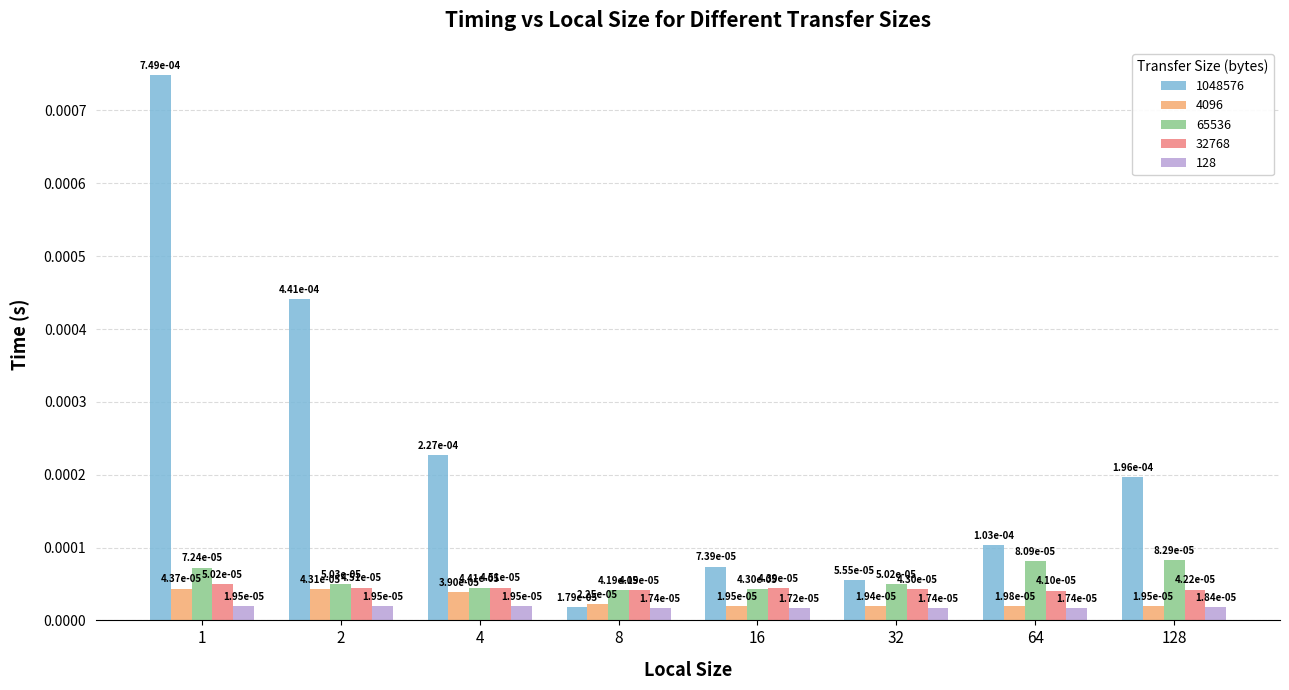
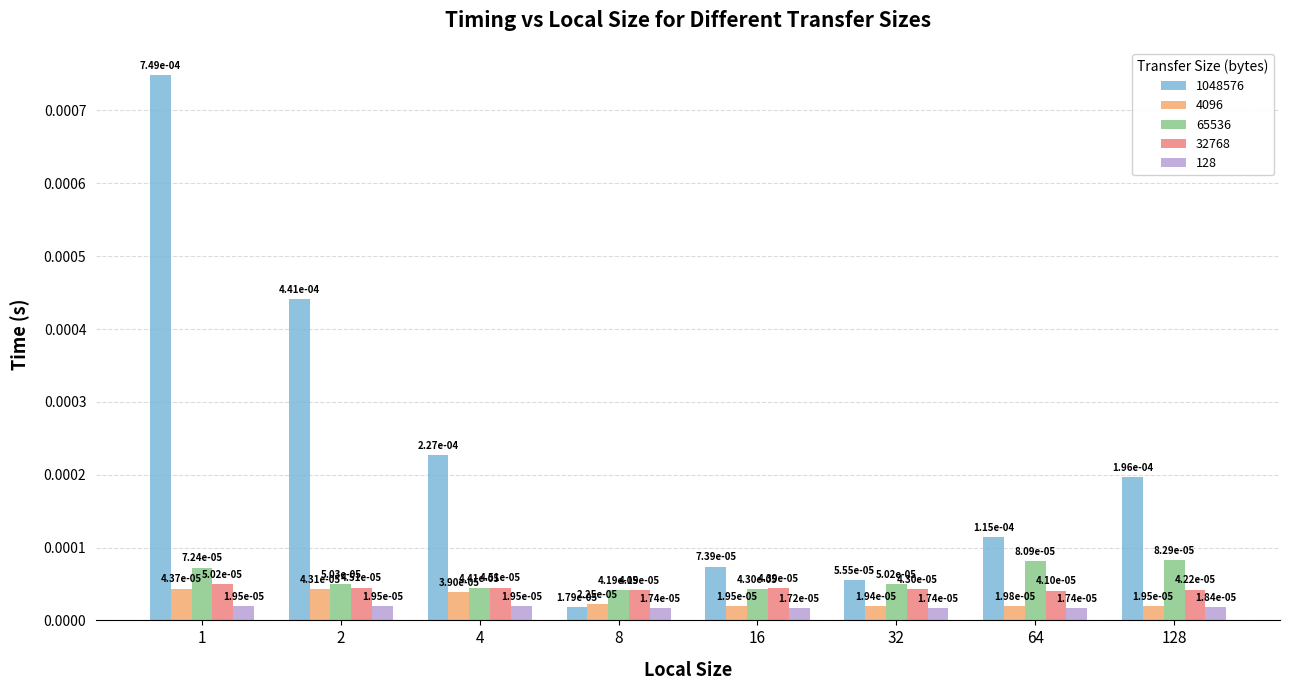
  {
    "1048576": {
      "1": "7.49e-04",
      "2": "4.41e-04",
      "4": "2.27e-04",
      "16": "7.39e-05",
      "32": "5.55e-05",
-     "64": "1.03e-04",
+     "64": "1.15e-04",
      "128": "1.96e-04"
    },
    "65536": {
      "1": "7.24e-05",
      "16": "1.95e-05",
      "64": "8.09e-05",
      "128": "8.29e-05"
    },
    "128": {
      "1": "1.95e-05",
      "2": "1.95e-05",
      "4": "1.95e-05",
      "16": "1.72e-05",
      "32": "1.74e-05"
    }
  }
